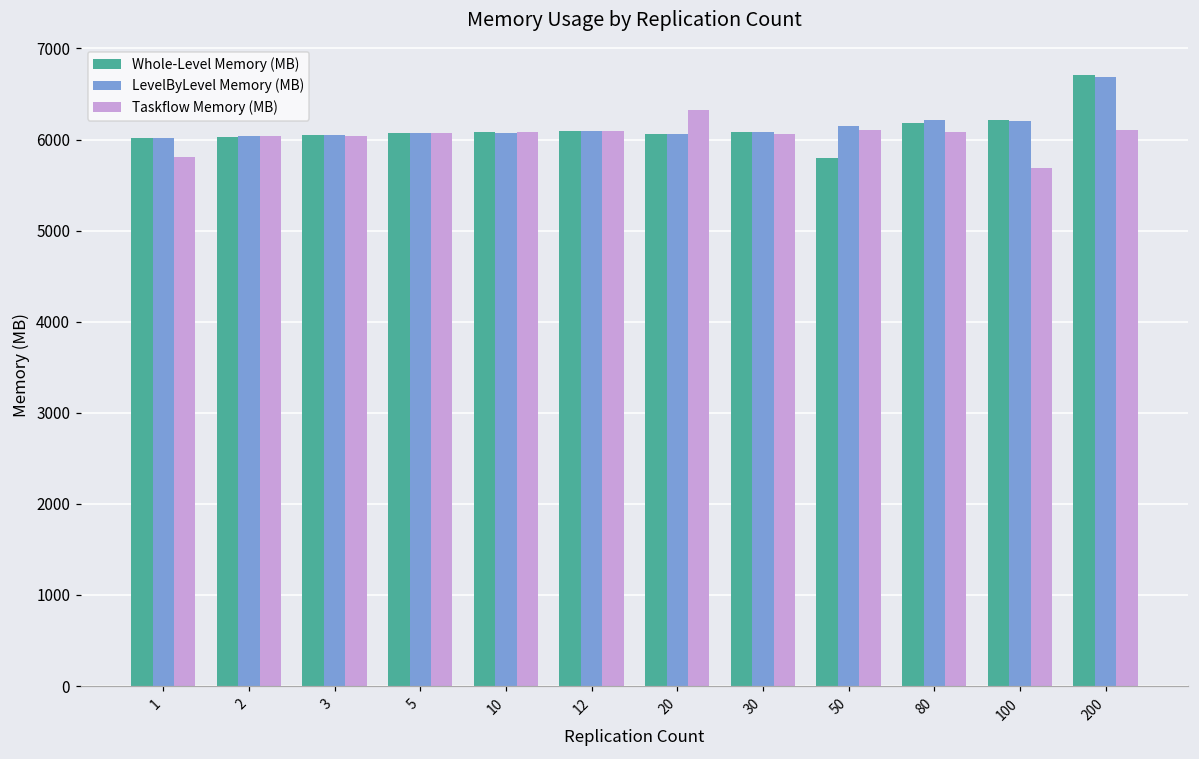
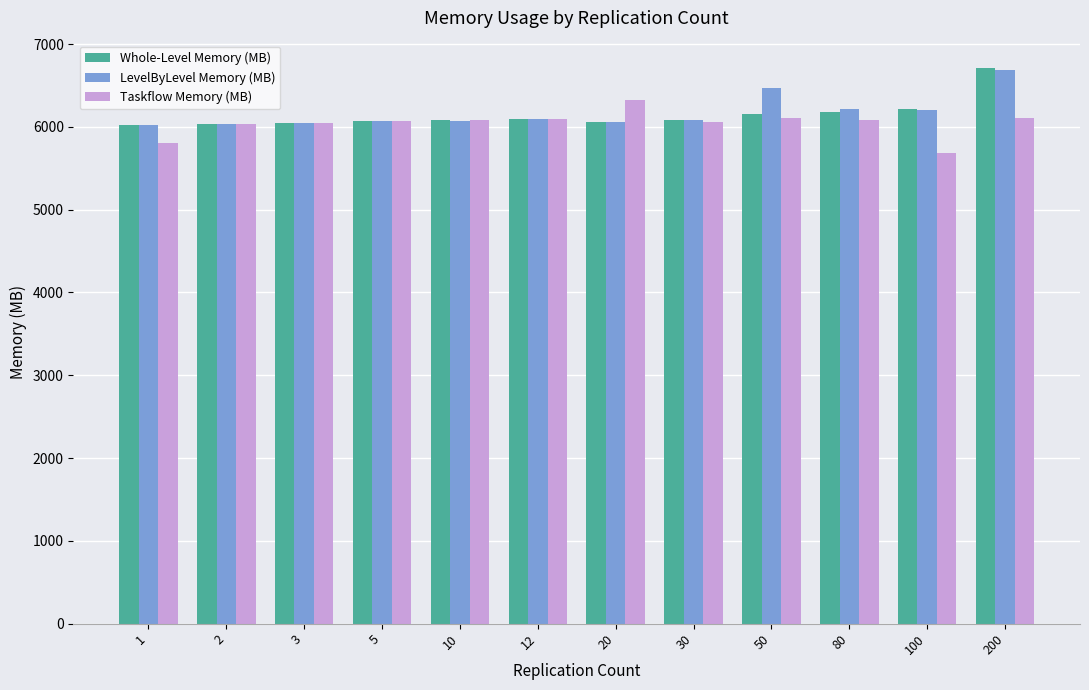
  {
    "Whole-Level Memory (MB)": {
      "1": 6000,
      "2": 6000,
      "3": 6000,
      "5": 6100,
      "10": 6100,
      "12": 6100,
      "20": 6100,
      "30": 6100,
-     "50": 5800,
+     "50": 6100,
      "80": 6200,
      "100": 6200,
      "200": 6700
    },
    "LevelByLevel Memory (MB)": {
      "1": 6000,
      "2": 6000,
      "3": 6000,
      "5": 6100,
      "10": 6100,
      "12": 6100,
      "20": 6100,
      "30": 6100,
-     "50": 6100,
+     "50": 6500,
      "80": 6200,
      "100": 6200,
      "200": 6700
    },
    "Taskflow Memory (MB)": {
      "1": 5800,
      "2": 6000,
      "3": 6000,
      "5": 6100,
      "10": 6100,
      "12": 6100,
      "20": 6300,
      "30": 6100,
      "50": 6100,
      "80": 6100,
      "100": 5700,
      "200": 6100
    }
  }
